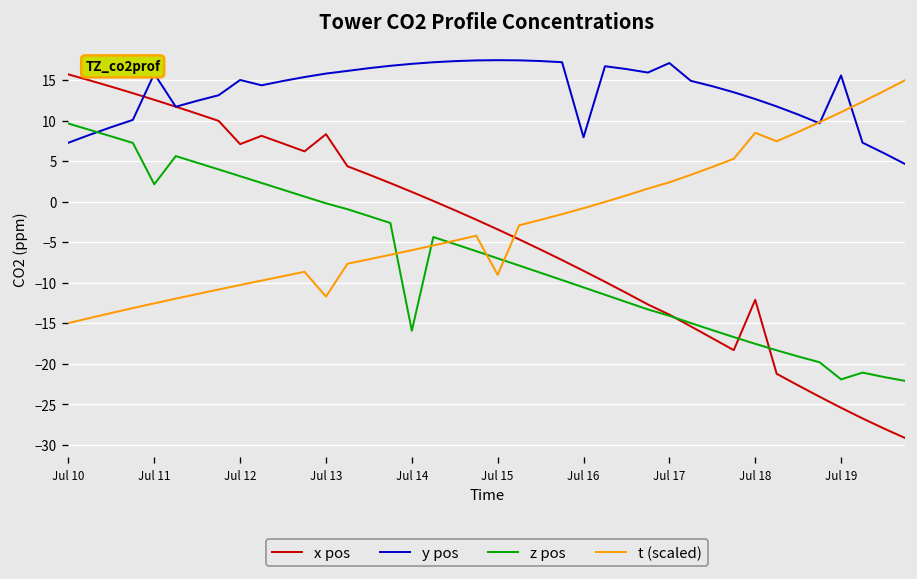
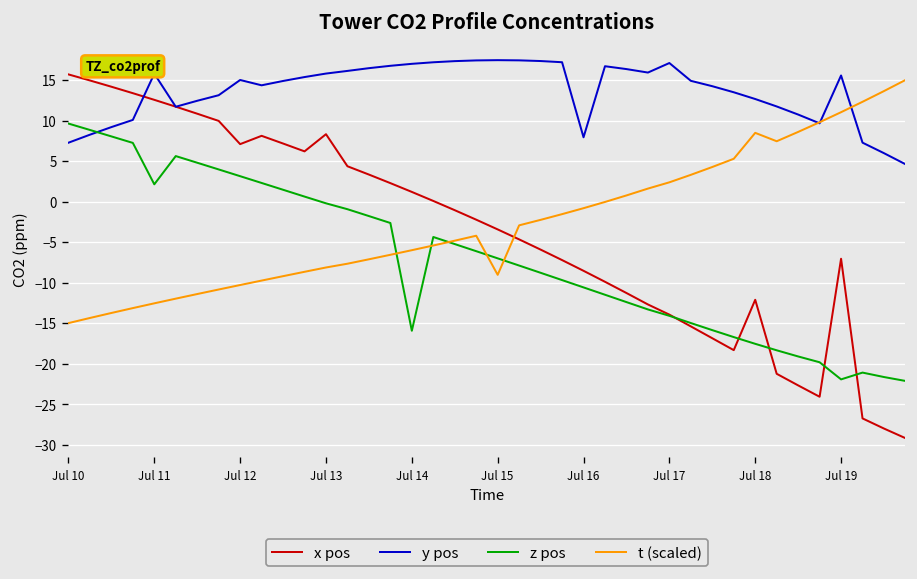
  {
    "x pos": {
      "Jul 10": 16,
      "Jul 11": 13,
      "Jul 12": 7,
      "Jul 13": 8,
      "Jul 14": 1,
      "Jul 15": -3,
      "Jul 16": -9,
      "Jul 18": -12,
-     "Jul 19": -25
+     "Jul 19": -7
    },
    "y pos": {
      "Jul 10": 7,
      "Jul 12": 15,
      "Jul 13": 16,
      "Jul 14": 17,
      "Jul 15": 17,
      "Jul 16": 8,
      "Jul 17": 17,
      "Jul 18": 13,
      "Jul 19": 16
    },
    "z pos": {
      "Jul 10": 10,
      "Jul 11": 2,
      "Jul 12": 3,
      "Jul 13": 0,
      "Jul 14": -16,
      "Jul 15": -7,
      "Jul 16": -11,
      "Jul 18": -18,
      "Jul 19": -22
    },
    "t (scaled)": {
      "Jul 10": -15,
      "Jul 11": -13,
      "Jul 12": -10,
-     "Jul 13": -12,
+     "Jul 13": -8,
      "Jul 14": -6,
      "Jul 15": -9,
      "Jul 16": -1,
      "Jul 17": 2,
      "Jul 18": 8,
      "Jul 19": 11
    }
  }
